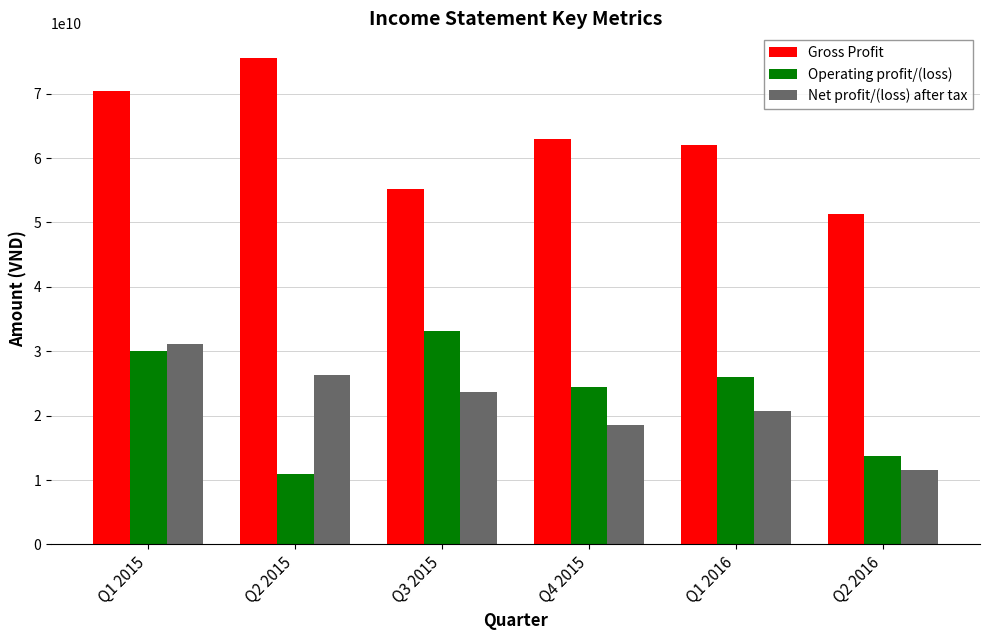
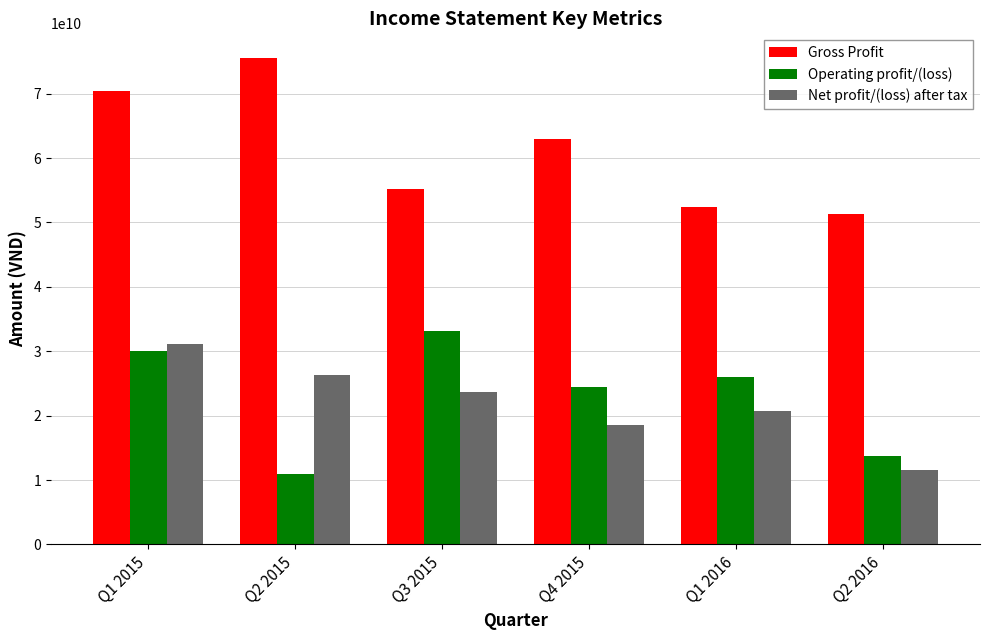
  {
    "Gross Profit": {
      "Q1 2015": 70000000000,
      "Q2 2015": 76000000000,
      "Q3 2015": 55000000000,
      "Q4 2015": 63000000000,
-     "Q1 2016": 62000000000,
+     "Q1 2016": 52000000000,
      "Q2 2016": 51000000000
    },
    "Operating profit/(loss)": {
      "Q1 2015": 30000000000,
      "Q2 2015": 11000000000,
      "Q3 2015": 33000000000,
      "Q4 2015": 24000000000,
      "Q1 2016": 26000000000,
      "Q2 2016": 14000000000
    },
    "Net profit/(loss) after tax": {
      "Q1 2015": 31000000000,
      "Q2 2015": 26000000000,
      "Q3 2015": 24000000000,
      "Q4 2015": 19000000000,
      "Q1 2016": 21000000000,
      "Q2 2016": 12000000000
    }
  }
